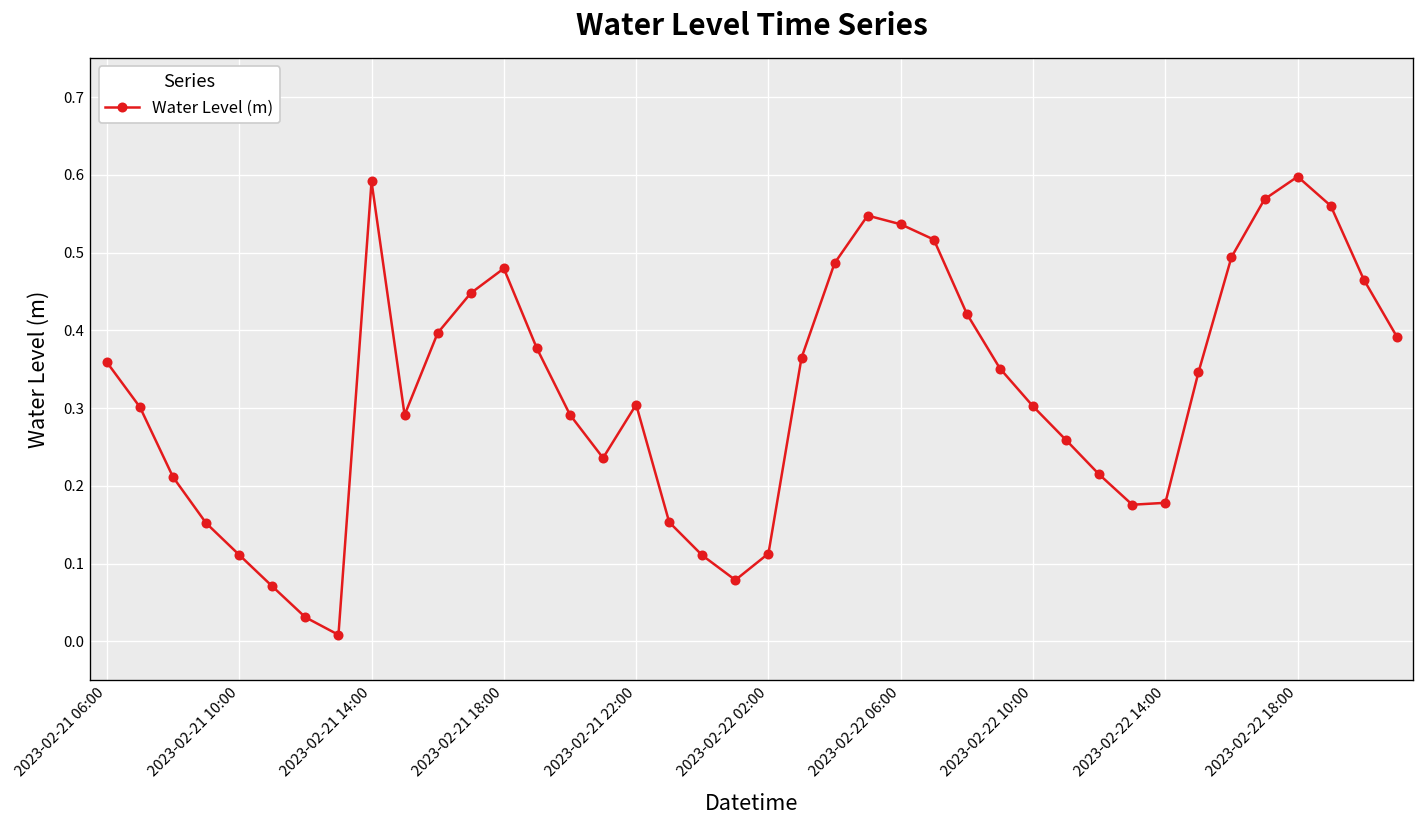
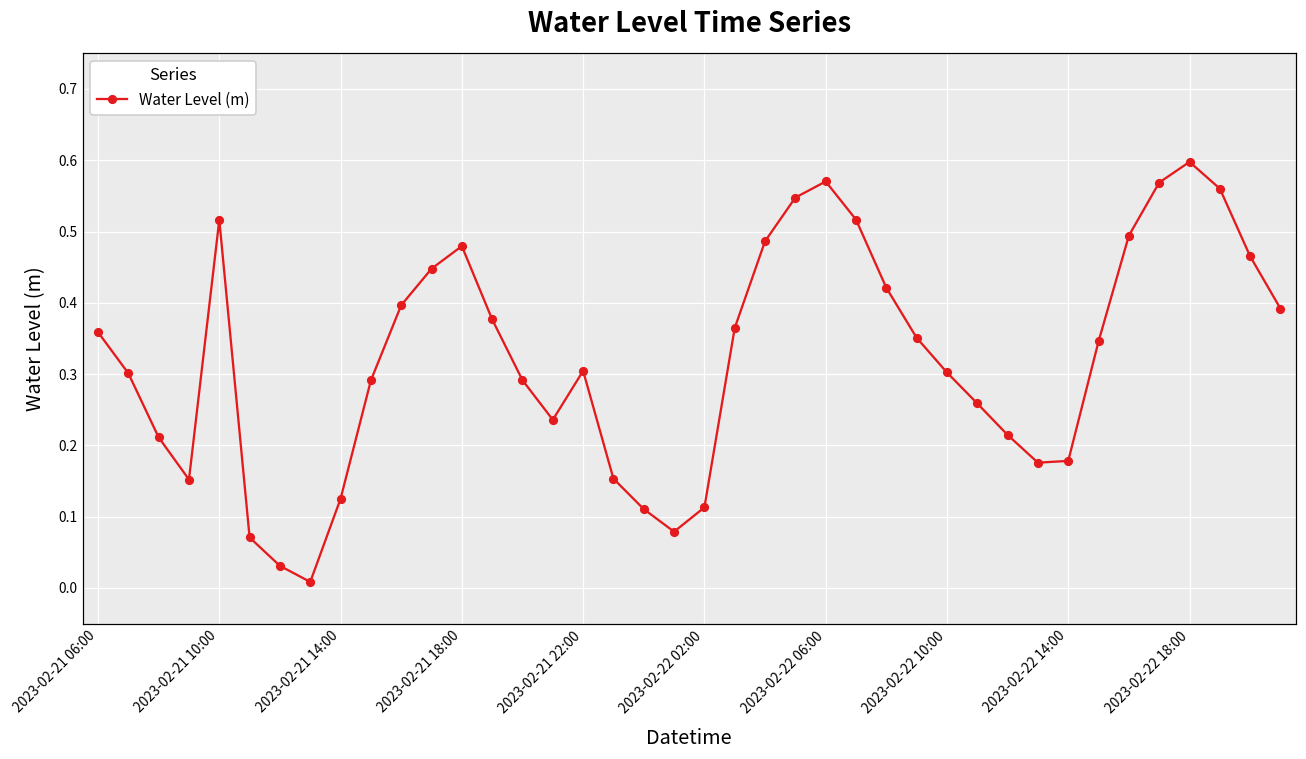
  {
    "2023-02-21 06:00": 0.36,
-   "2023-02-21 10:00": 0.11,
-   "2023-02-21 14:00": 0.59,
+   "2023-02-21 10:00": 0.52,
+   "2023-02-21 14:00": 0.13,
    "2023-02-21 18:00": 0.48,
    "2023-02-21 22:00": 0.30,
    "2023-02-22 02:00": 0.11,
-   "2023-02-22 06:00": 0.54,
+   "2023-02-22 06:00": 0.57,
    "2023-02-22 10:00": 0.30,
    "2023-02-22 14:00": 0.18,
    "2023-02-22 18:00": 0.60
  }
